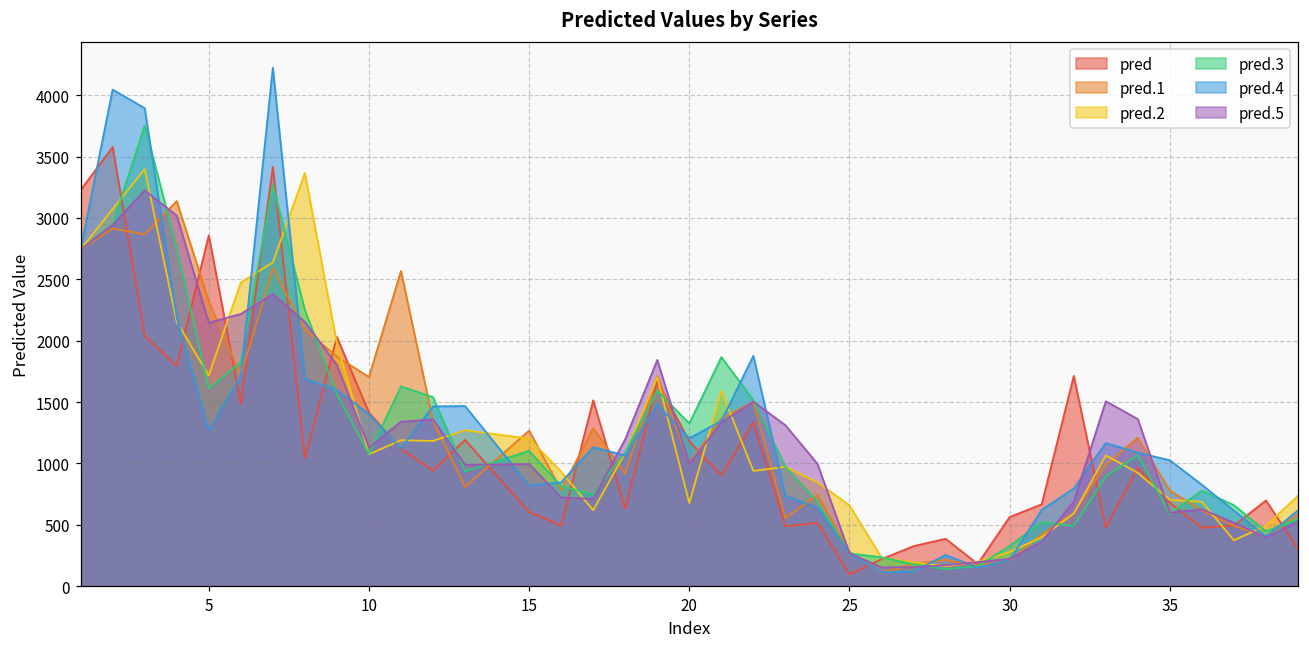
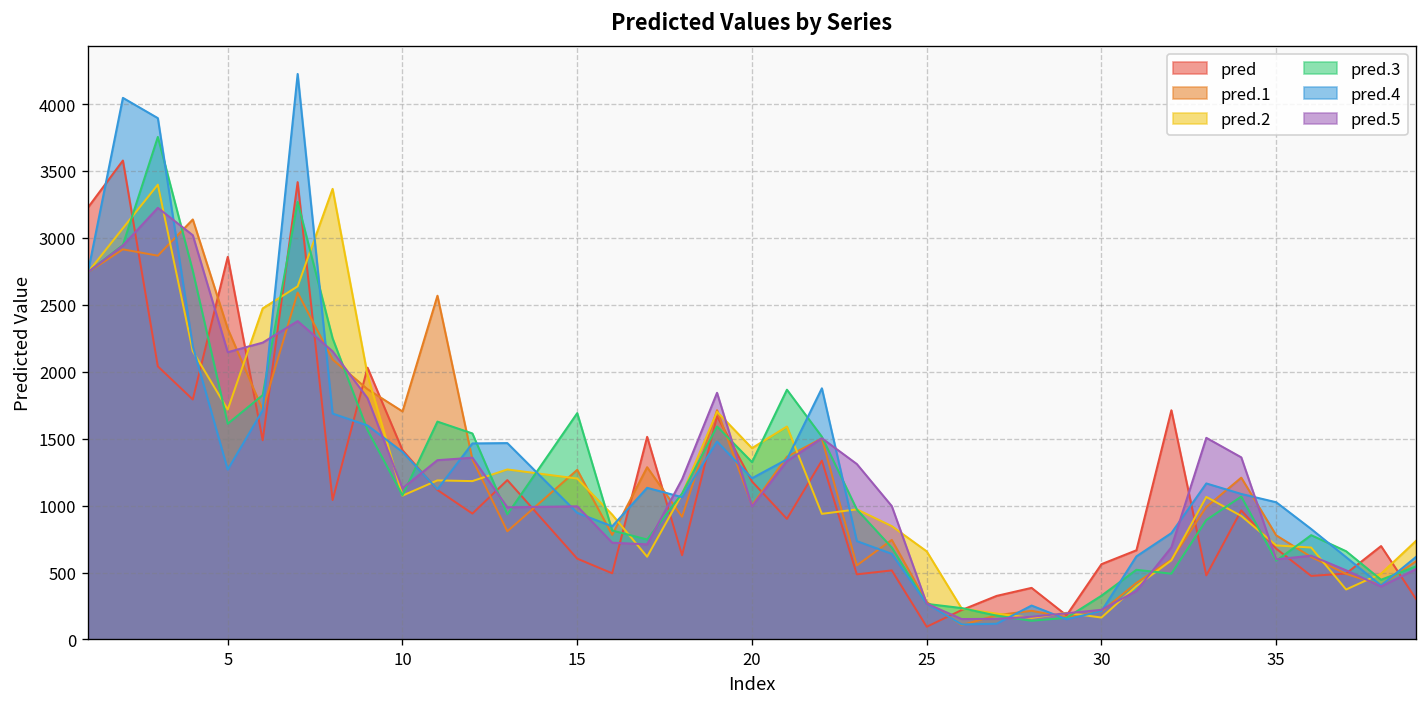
  {
    "pred.2": {
      "5": 1720,
      "15": 1200,
-     "20": 680,
+     "20": 1430,
      "25": 660,
-     "30": 280,
+     "30": 160,
      "35": 700
    },
    "pred.3": {
      "5": 1610,
-     "15": 1100,
+     "15": 1690,
      "20": 1320,
      "30": 330
    },
    "pred.4": {
      "5": 1270,
-     "15": 820,
+     "15": 950,
      "20": 1200,
      "35": 1030
    },
    "pred.5": {
      "5": 2150,
      "10": 1130,
      "15": 990
    }
  }
